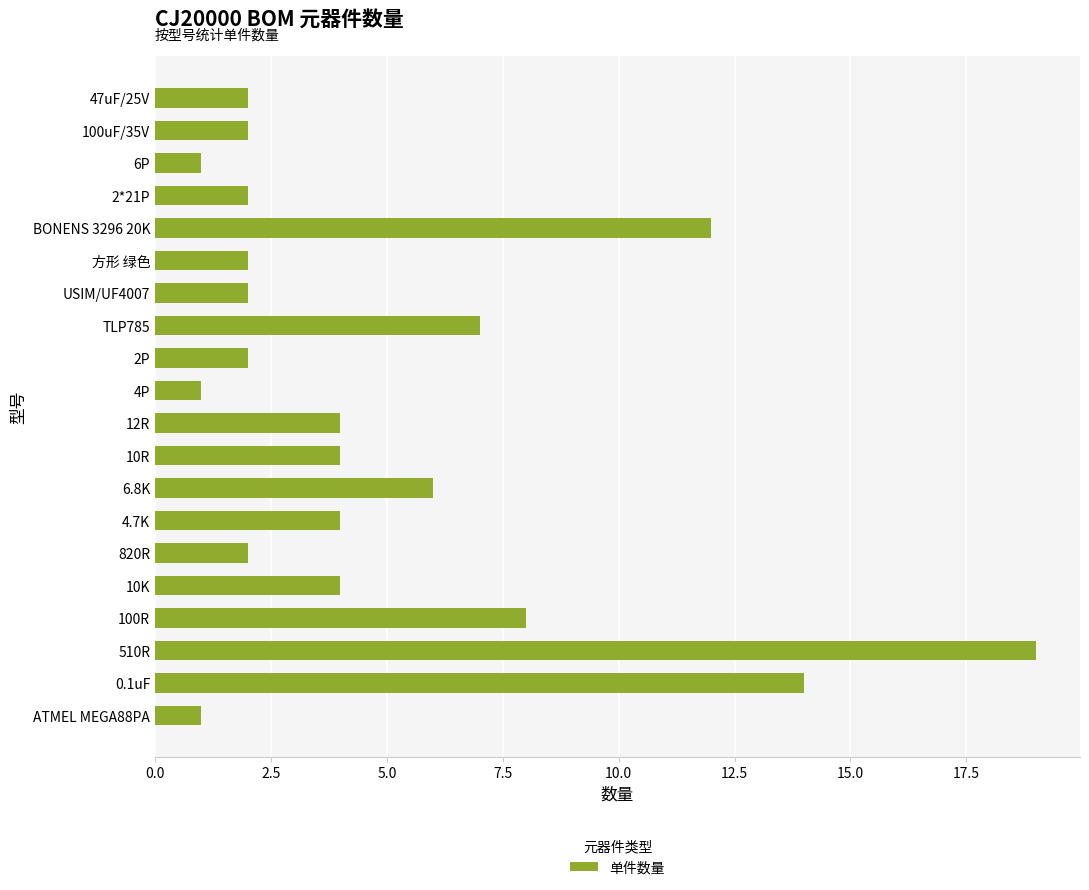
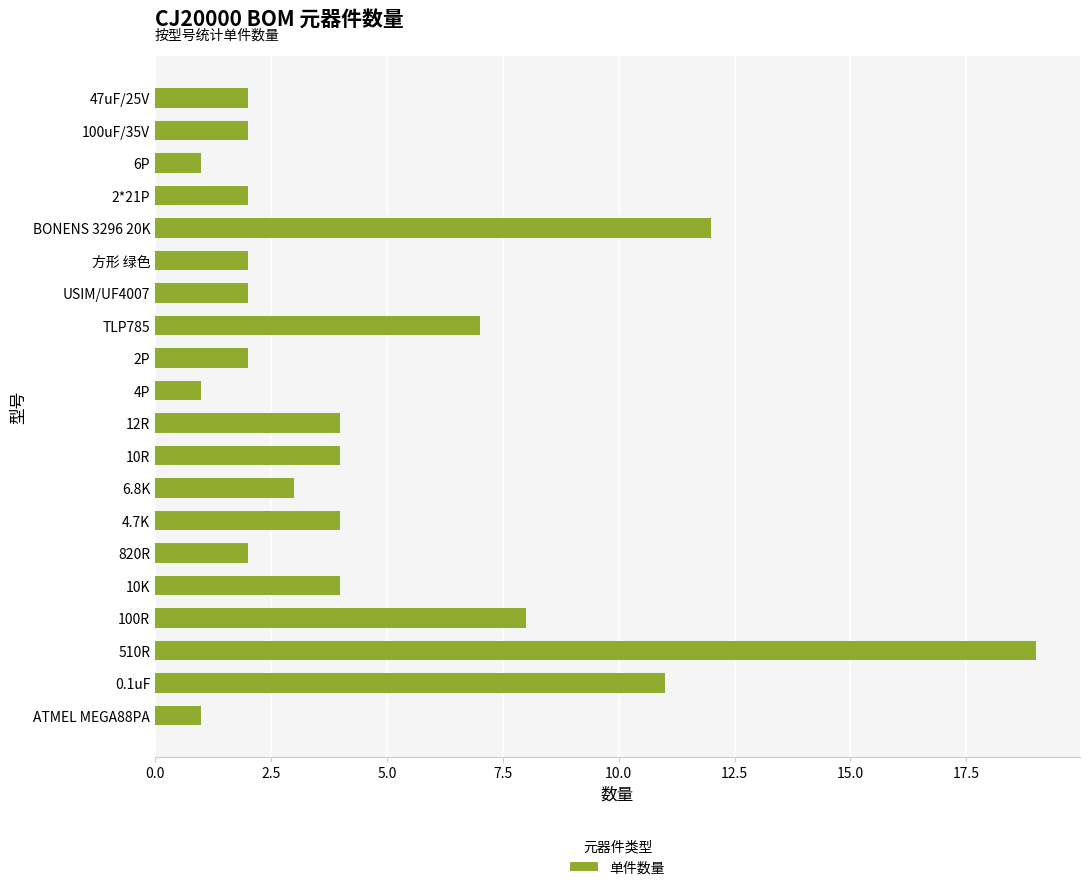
  {
    "47uF/25V": 2,
    "100uF/35V": 2,
    "6P": 1,
    "2*21P": 2,
    "BONENS 3296 20K": 12,
    "方形 绿色": 2,
    "USIM/UF4007": 2,
    "TLP785": 7,
    "2P": 2,
    "4P": 1,
    "12R": 4,
    "10R": 4,
-   "6.8K": 6,
+   "6.8K": 3,
    "4.7K": 4,
    "820R": 2,
    "10K": 4,
    "100R": 8,
    "510R": 19,
-   "0.1uF": 14,
+   "0.1uF": 11,
    "ATMEL MEGA88PA": 1
  }
